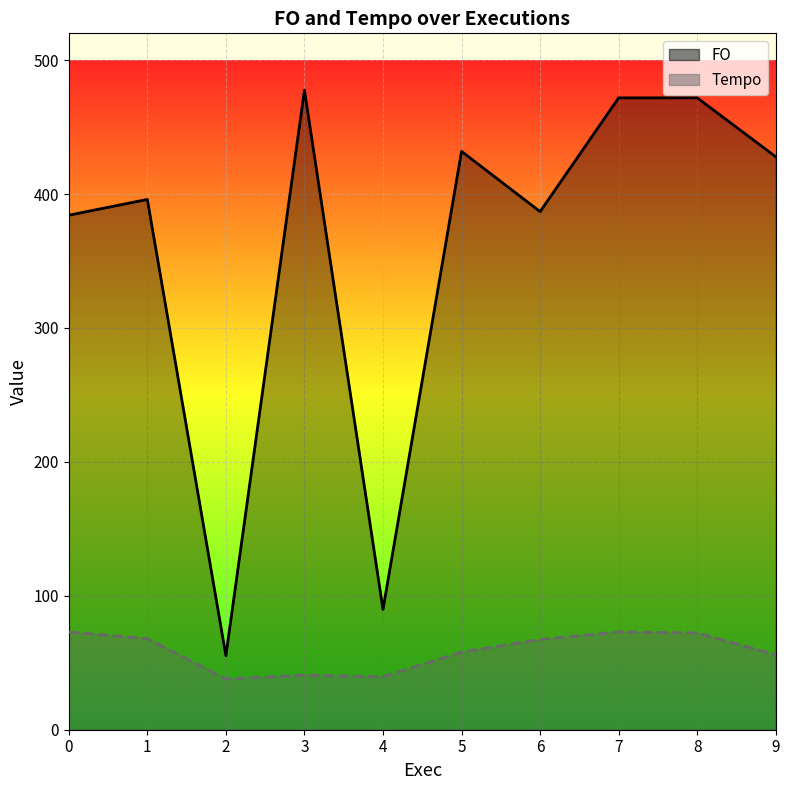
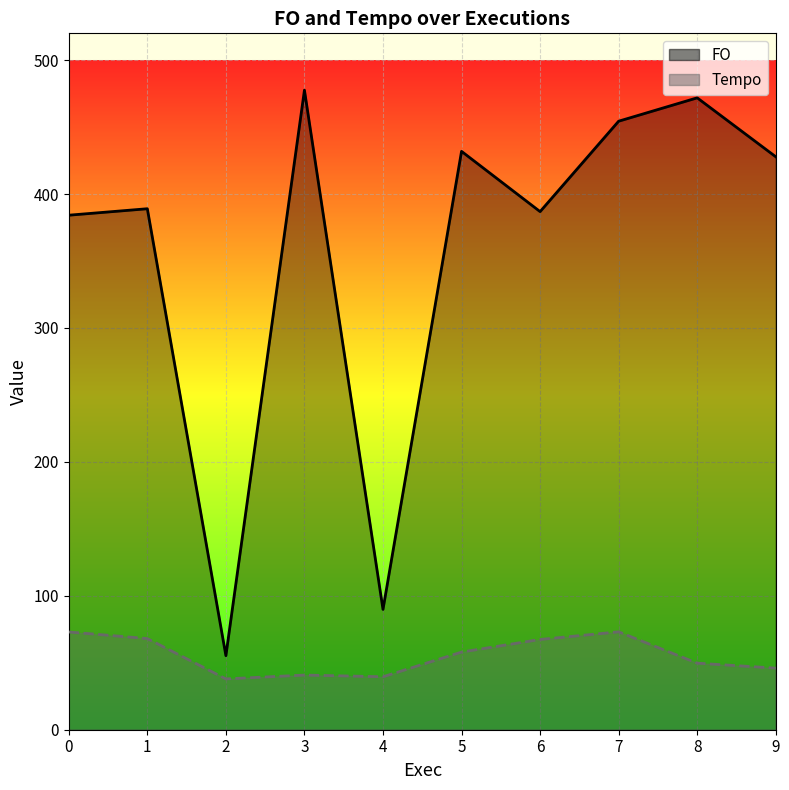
  {
    "FO": {
      "0": 384,
-     "1": 396,
+     "1": 389,
      "2": 55,
      "3": 478,
      "4": 90,
      "5": 432,
      "6": 387,
-     "7": 472,
+     "7": 454,
      "8": 472,
      "9": 428
    },
    "Tempo": {
      "0": 73,
      "1": 68,
      "2": 38,
      "3": 41,
      "4": 40,
      "5": 58,
      "6": 67,
      "7": 73,
-     "8": 72,
-     "9": 56
+     "8": 50,
+     "9": 46
    }
  }
